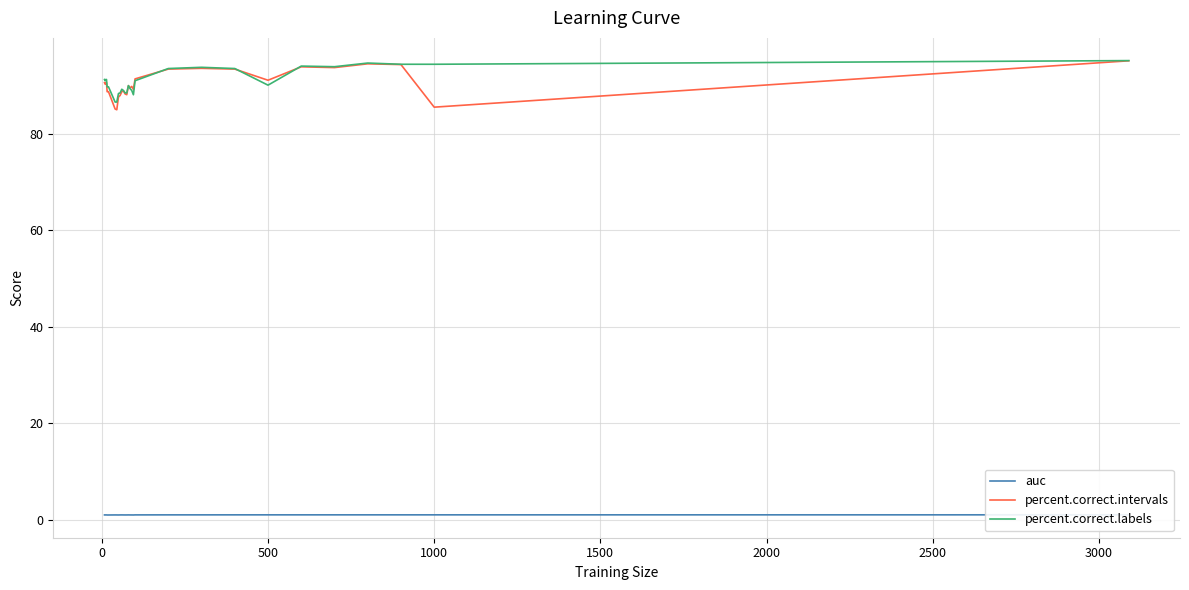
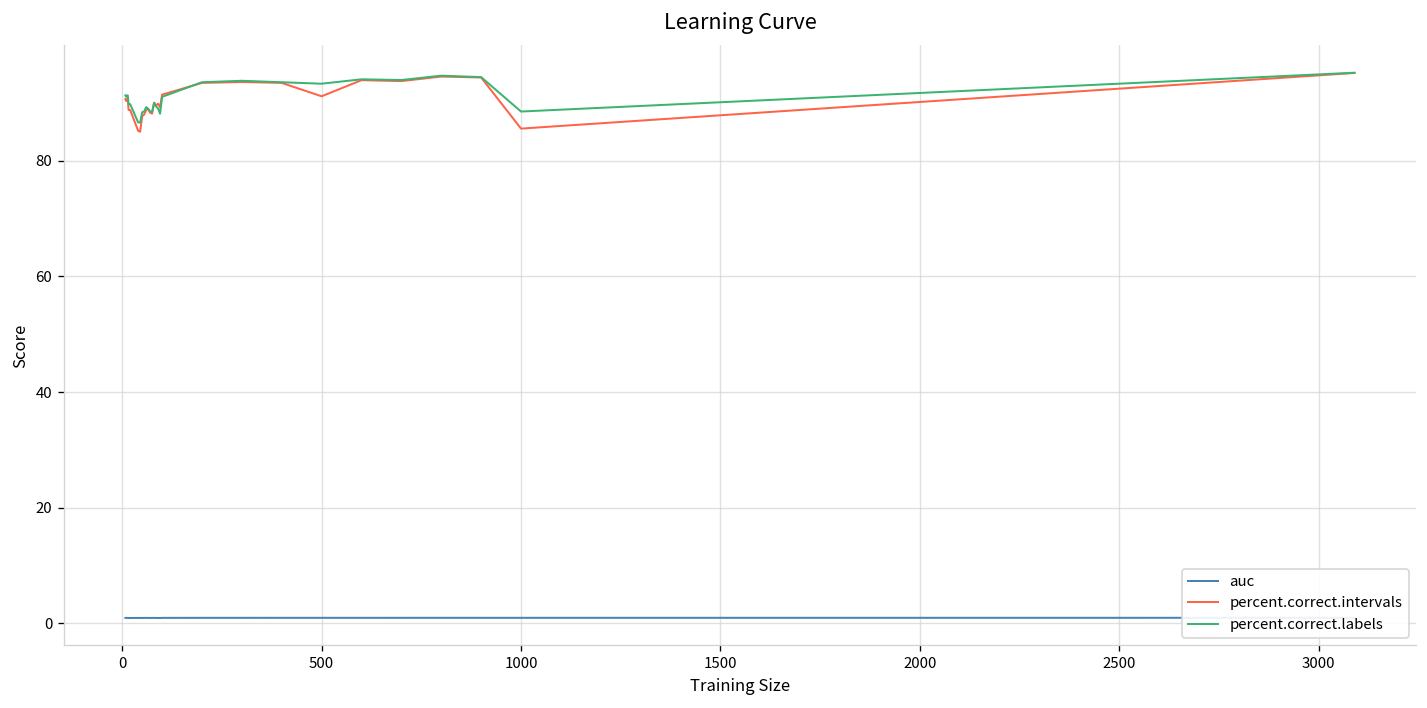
  {
    "auc": {
      "500": 1,
      "1000": 1
    },
    "percent.correct.intervals": {
      "500": 91,
      "1000": 86
    },
    "percent.correct.labels": {
-     "500": 90,
-     "1000": 94
+     "500": 93,
+     "1000": 88
    }
  }
